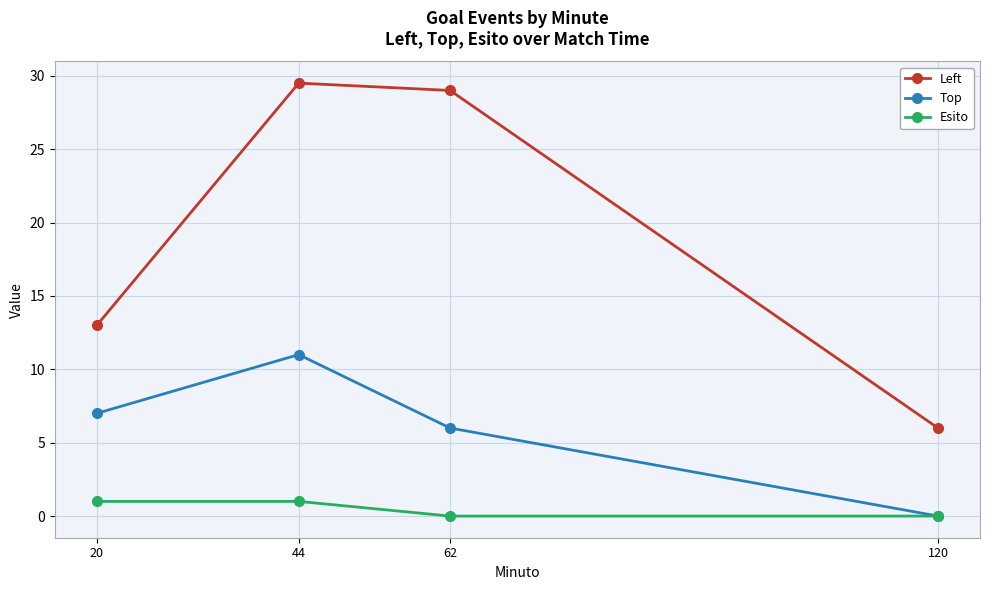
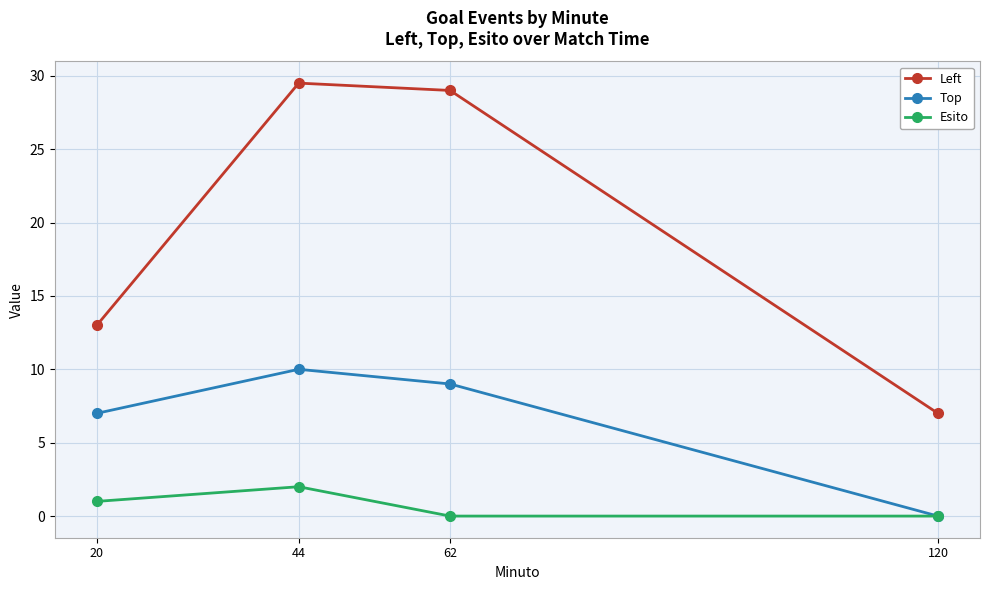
  {
    "Left": {
      "20": 13,
      "44": 29.5,
      "62": 29,
-     "120": 6
+     "120": 7
    },
    "Top": {
      "20": 7,
-     "44": 11,
-     "62": 6
+     "44": 10,
+     "62": 9
    },
    "Esito": {
      "20": 1,
-     "44": 1,
+     "44": 2,
      "62": 0
    }
  }
